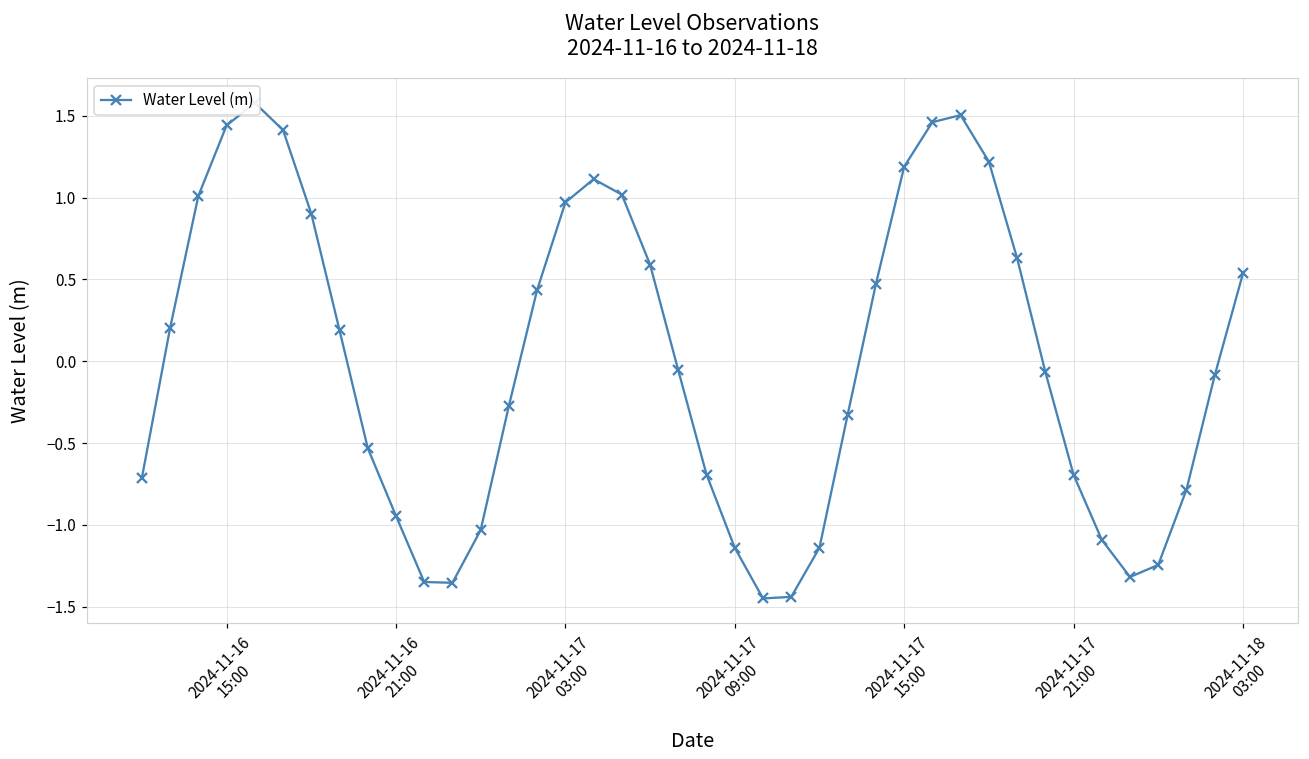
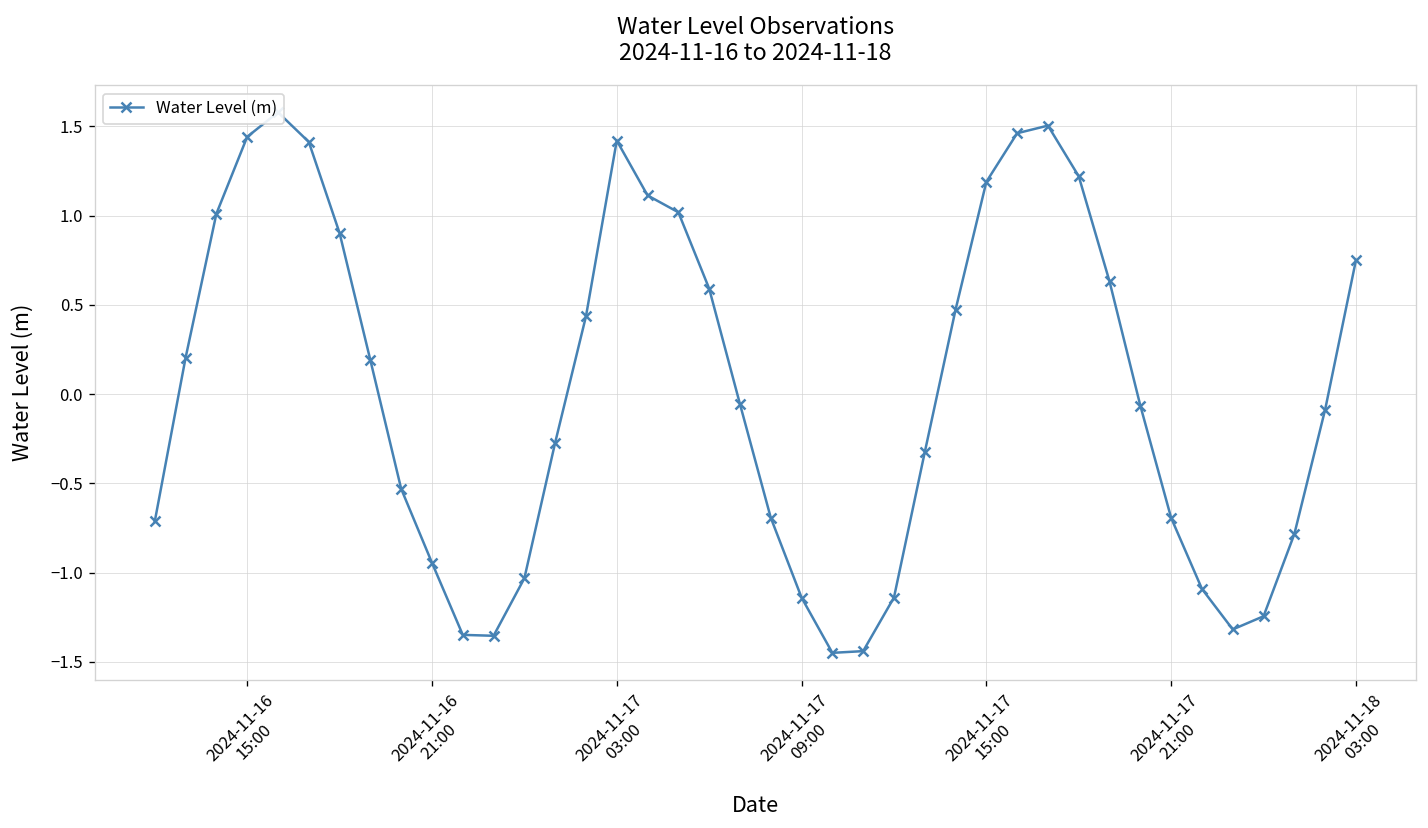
  {
    "2024-11-16 15:00": 1.44,
    "2024-11-16 21:00": -0.95,
-   "2024-11-17 03:00": 0.97,
+   "2024-11-17 03:00": 1.42,
    "2024-11-17 09:00": -1.14,
    "2024-11-17 15:00": 1.19,
    "2024-11-17 21:00": -0.69,
-   "2024-11-18 03:00": 0.54
+   "2024-11-18 03:00": 0.75
  }
